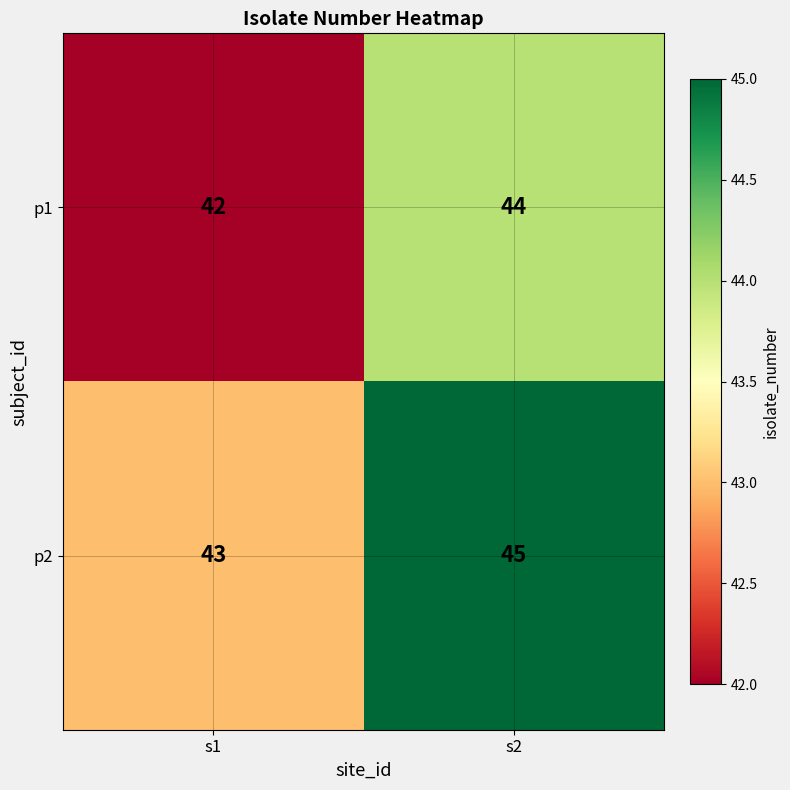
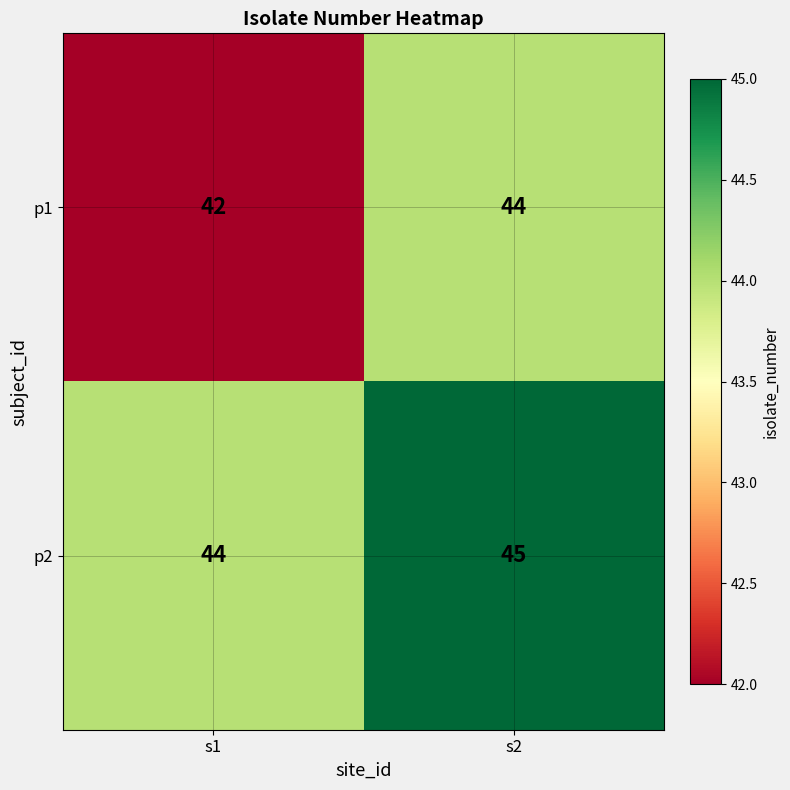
  {
    "p1": {
      "s1": 42,
      "s2": 44
    },
    "p2": {
-     "s1": 43,
+     "s1": 44,
      "s2": 45
    }
  }
